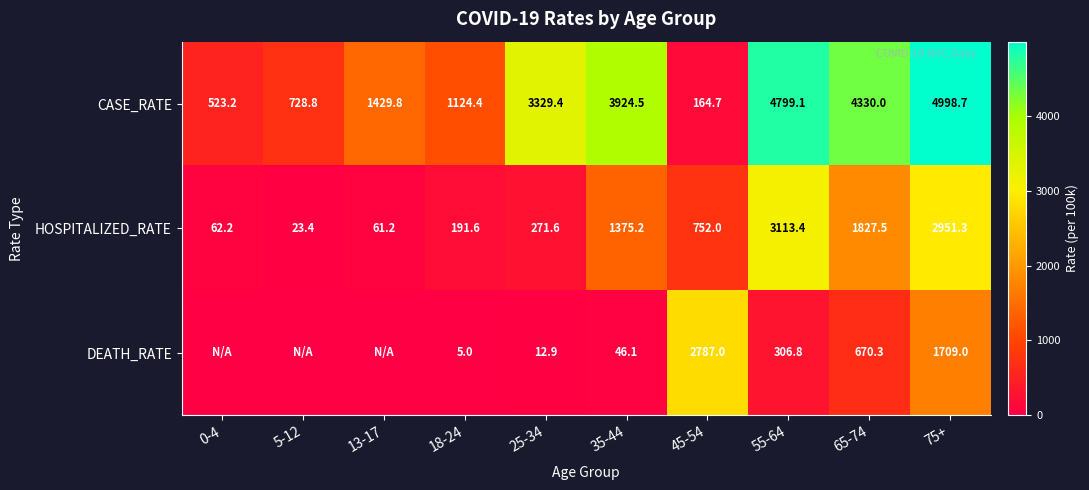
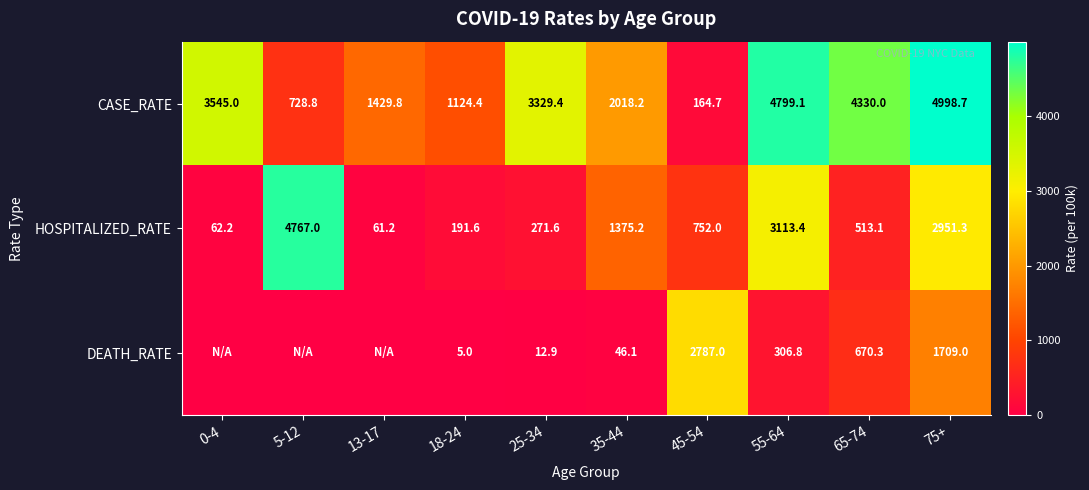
  {
    "CASE_RATE": {
-     "0-4": 523.2,
+     "0-4": 3545.0,
      "5-12": 728.8,
      "13-17": 1429.8,
      "18-24": 1124.4,
      "25-34": 3329.4,
-     "35-44": 3924.5,
+     "35-44": 2018.2,
      "45-54": 164.7,
      "55-64": 4799.1,
      "65-74": 4330.0
    },
    "HOSPITALIZED_RATE": {
      "0-4": 62.2,
-     "5-12": 23.4,
+     "5-12": 4767.0,
      "13-17": 61.2,
      "18-24": 191.6,
      "25-34": 271.6,
      "35-44": 1375.2,
      "45-54": 752.0,
      "55-64": 3113.4,
-     "65-74": 1827.5,
+     "65-74": 513.1,
      "75+": 2951.3
    },
    "DEATH_RATE": {
      "18-24": 5.0,
      "25-34": 12.9,
      "35-44": 46.1,
      "45-54": 2787.0,
      "55-64": 306.8,
      "65-74": 670.3,
      "75+": 1709.0
    }
  }
